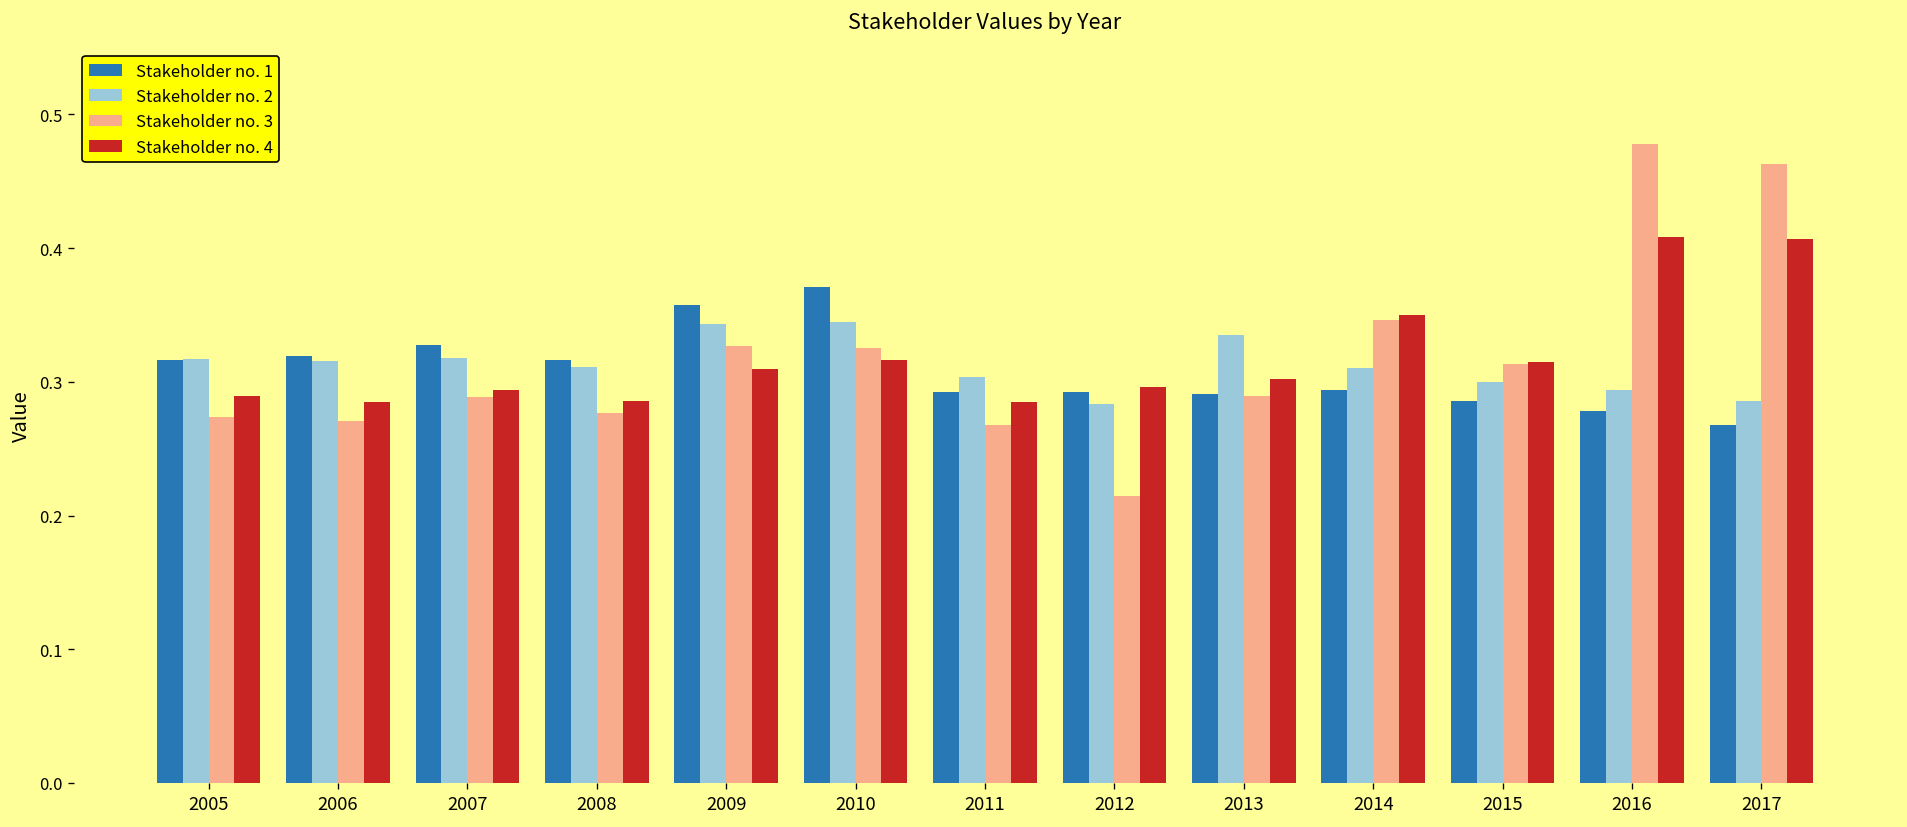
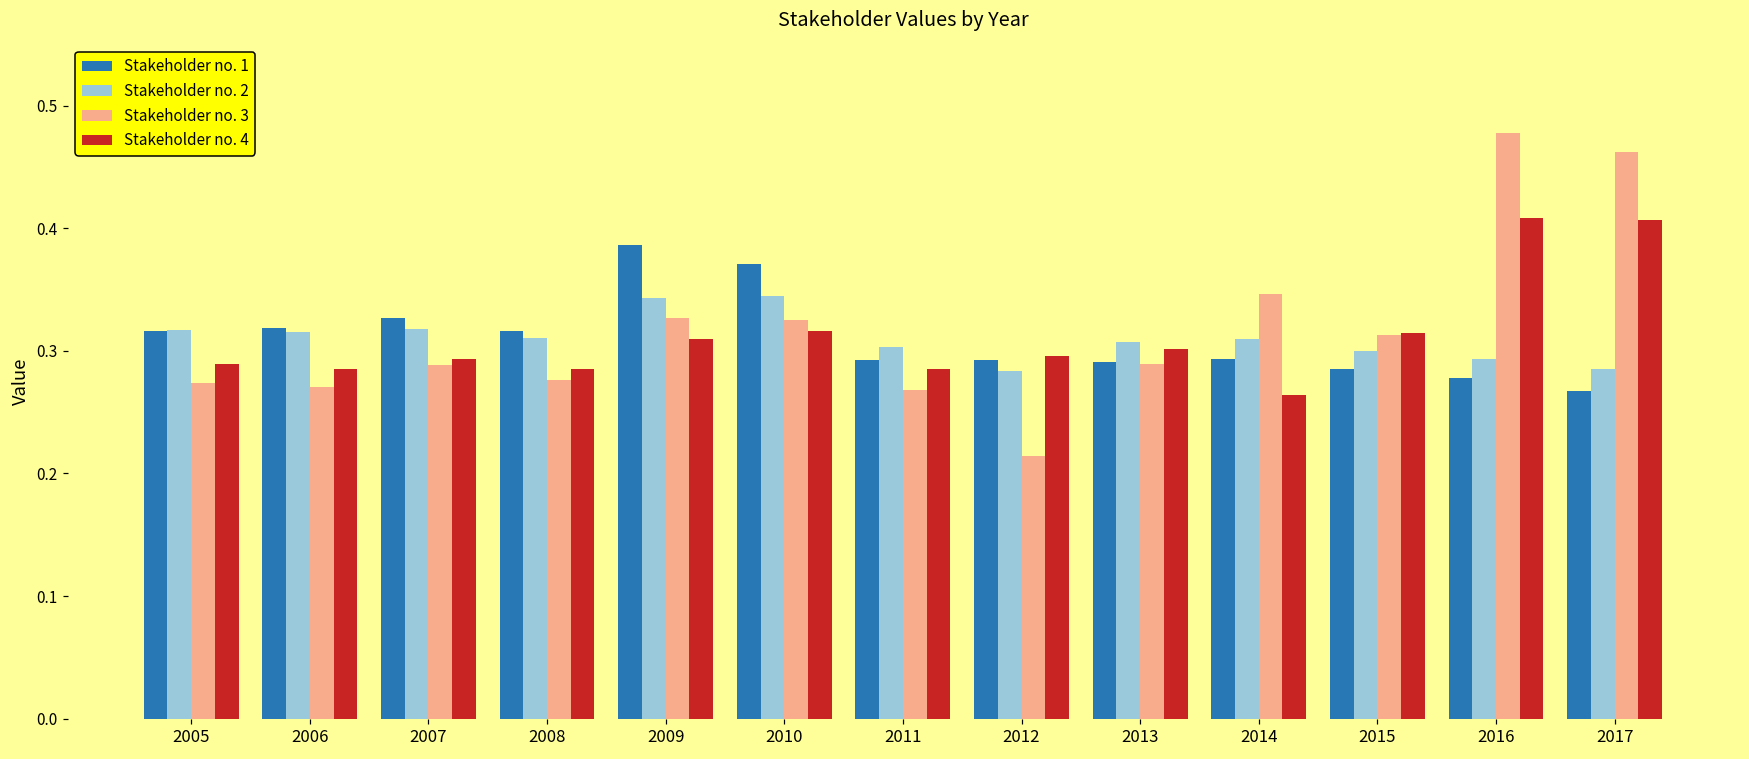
  {
    "Stakeholder no. 1": {
      "2005": 0.317,
      "2006": 0.319,
      "2007": 0.327,
      "2008": 0.316,
-     "2009": 0.358,
+     "2009": 0.387,
      "2010": 0.371,
      "2011": 0.292,
      "2012": 0.292,
      "2013": 0.291,
      "2014": 0.294,
      "2015": 0.285,
      "2016": 0.278,
      "2017": 0.267
    },
    "Stakeholder no. 2": {
      "2005": 0.317,
      "2006": 0.315,
      "2007": 0.317,
      "2008": 0.311,
      "2009": 0.343,
      "2010": 0.345,
      "2011": 0.303,
      "2012": 0.283,
-     "2013": 0.335,
+     "2013": 0.307,
      "2014": 0.310,
      "2015": 0.300,
      "2016": 0.294,
      "2017": 0.286
    },
    "Stakeholder no. 3": {
      "2005": 0.274,
      "2006": 0.270,
      "2007": 0.288,
      "2008": 0.276,
      "2009": 0.327,
      "2010": 0.325,
      "2011": 0.268,
      "2012": 0.214,
      "2013": 0.289,
      "2014": 0.346,
      "2015": 0.313,
      "2016": 0.478,
      "2017": 0.463
    },
    "Stakeholder no. 4": {
      "2005": 0.289,
      "2006": 0.285,
      "2007": 0.294,
      "2008": 0.286,
      "2009": 0.309,
      "2010": 0.316,
      "2011": 0.285,
      "2012": 0.296,
      "2013": 0.302,
-     "2014": 0.350,
+     "2014": 0.264,
      "2015": 0.315,
      "2016": 0.408,
      "2017": 0.406
    }
  }
